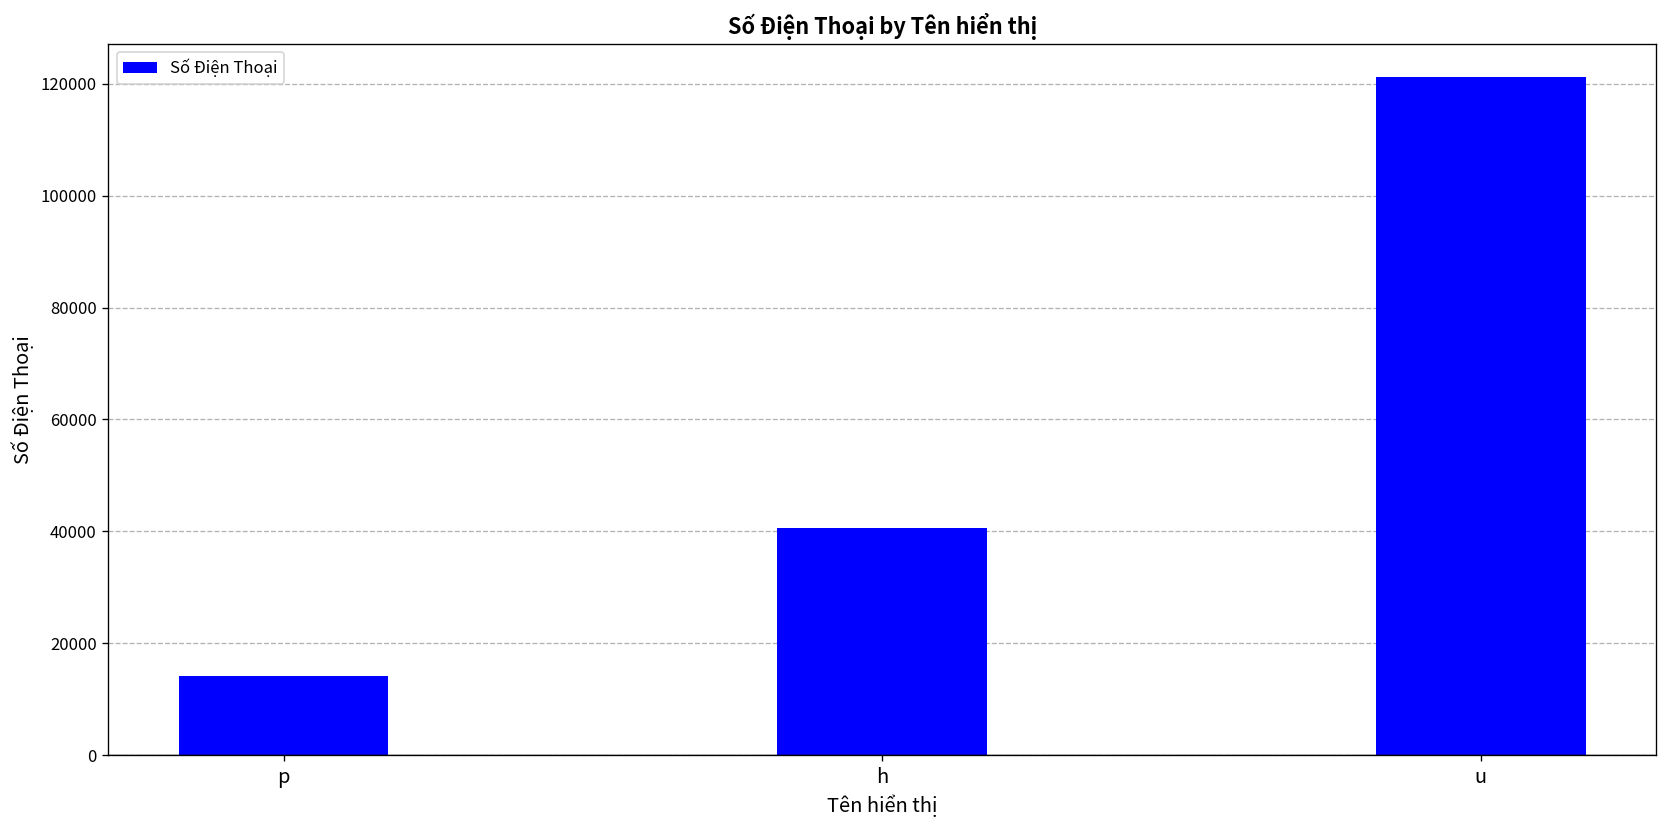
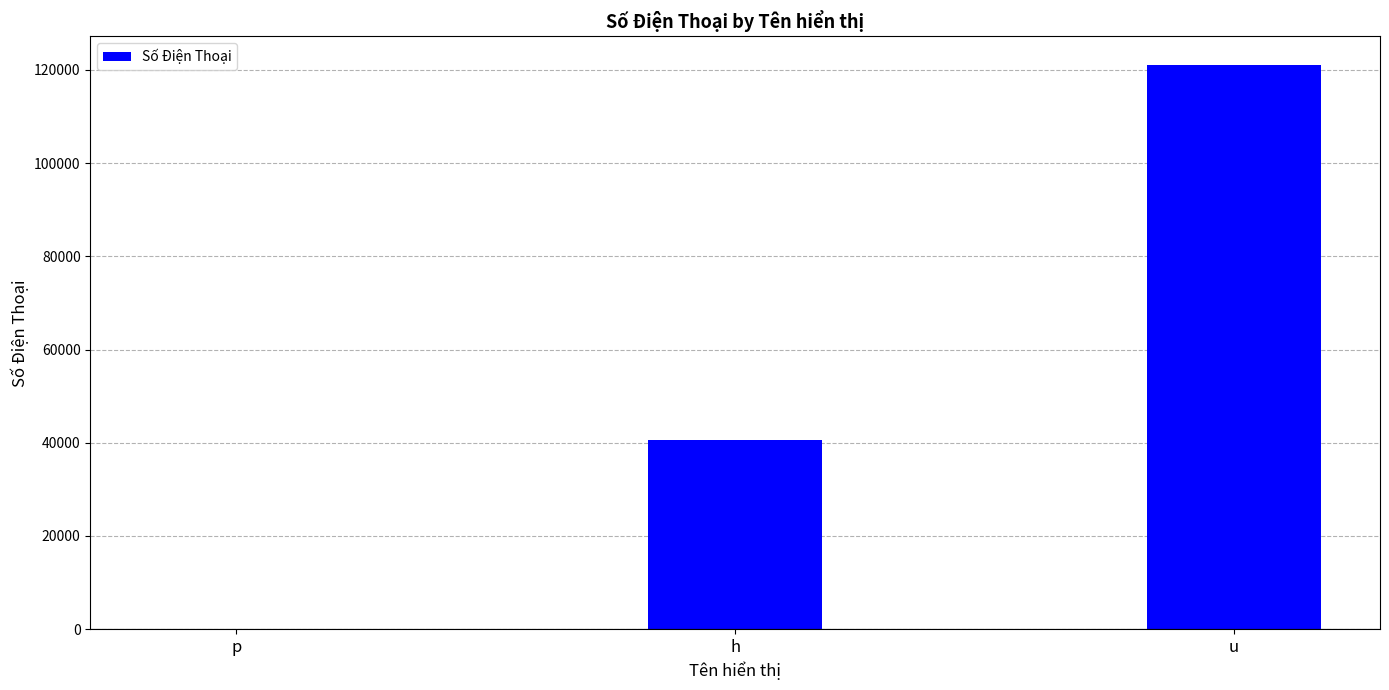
  {
-   "p": 14000,
+   "p": 0,
    "h": 41000,
    "u": 121000
  }
